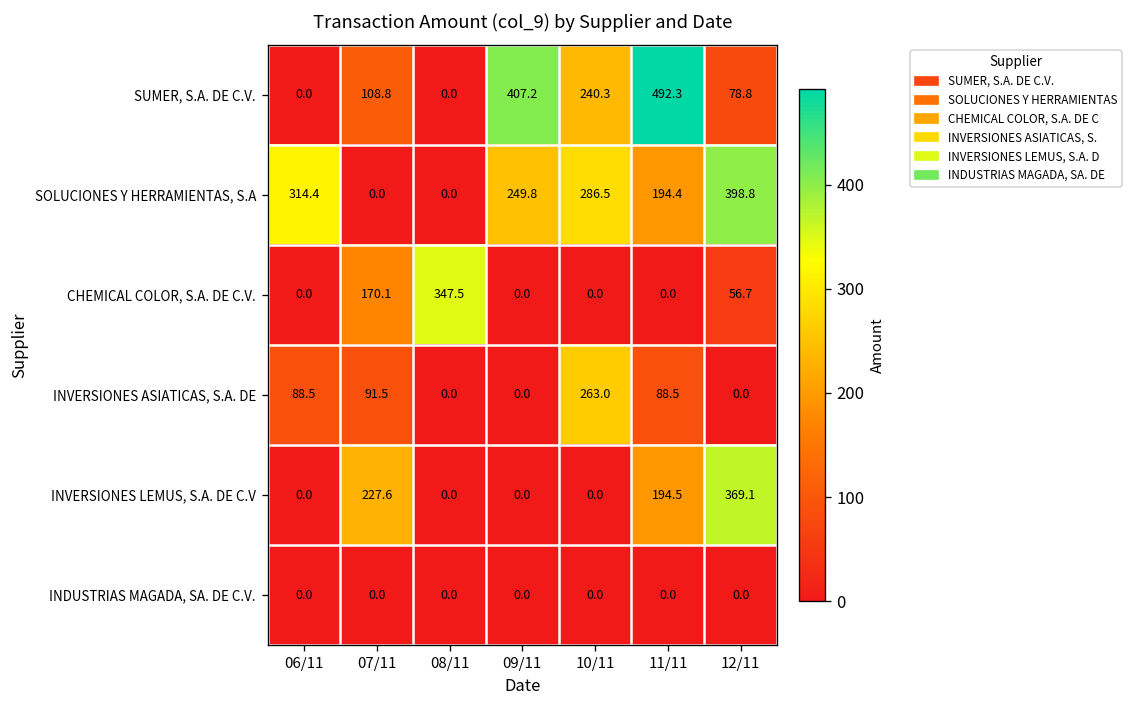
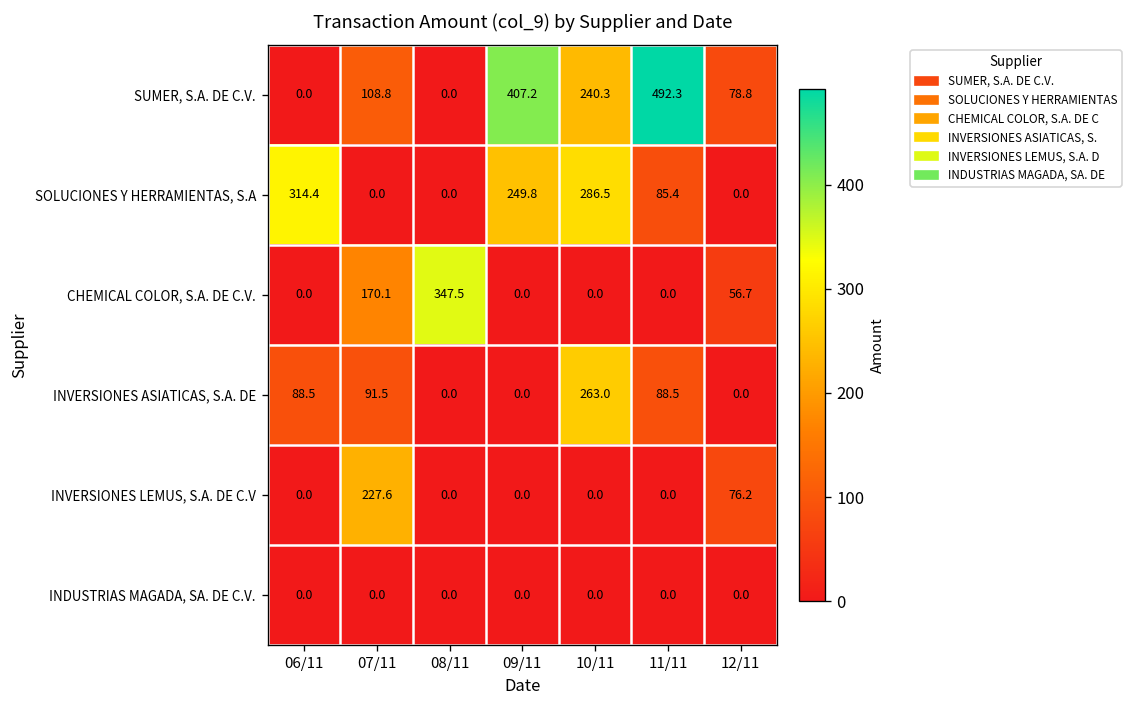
  {
    "SUMER, S.A. DE C.V.": {
      "06/11": 0.0,
      "07/11": 108.8,
      "08/11": 0.0,
      "09/11": 407.2,
      "10/11": 240.3,
      "11/11": 492.3,
      "12/11": 78.8
    },
    "SOLUCIONES Y HERRAMIENTAS, S.A": {
      "06/11": 314.4,
      "07/11": 0.0,
      "08/11": 0.0,
      "09/11": 249.8,
      "10/11": 286.5,
-     "11/11": 194.4,
-     "12/11": 398.8
+     "11/11": 85.4,
+     "12/11": 0.0
    },
    "CHEMICAL COLOR, S.A. DE C.V.": {
      "06/11": 0.0,
      "07/11": 170.1,
      "08/11": 347.5,
      "09/11": 0.0,
      "10/11": 0.0,
      "11/11": 0.0,
      "12/11": 56.7
    },
    "INVERSIONES ASIATICAS, S.A. DE": {
      "06/11": 88.5,
      "07/11": 91.5,
      "08/11": 0.0,
      "09/11": 0.0,
      "10/11": 263.0,
      "11/11": 88.5,
      "12/11": 0.0
    },
    "INVERSIONES LEMUS, S.A. DE C.V": {
      "06/11": 0.0,
      "07/11": 227.6,
      "08/11": 0.0,
      "09/11": 0.0,
      "10/11": 0.0,
-     "11/11": 194.5,
-     "12/11": 369.1
+     "11/11": 0.0,
+     "12/11": 76.2
    },
    "INDUSTRIAS MAGADA, SA. DE C.V.": {
      "06/11": 0.0,
      "07/11": 0.0,
      "08/11": 0.0,
      "09/11": 0.0,
      "10/11": 0.0,
      "11/11": 0.0,
      "12/11": 0.0
    }
  }
